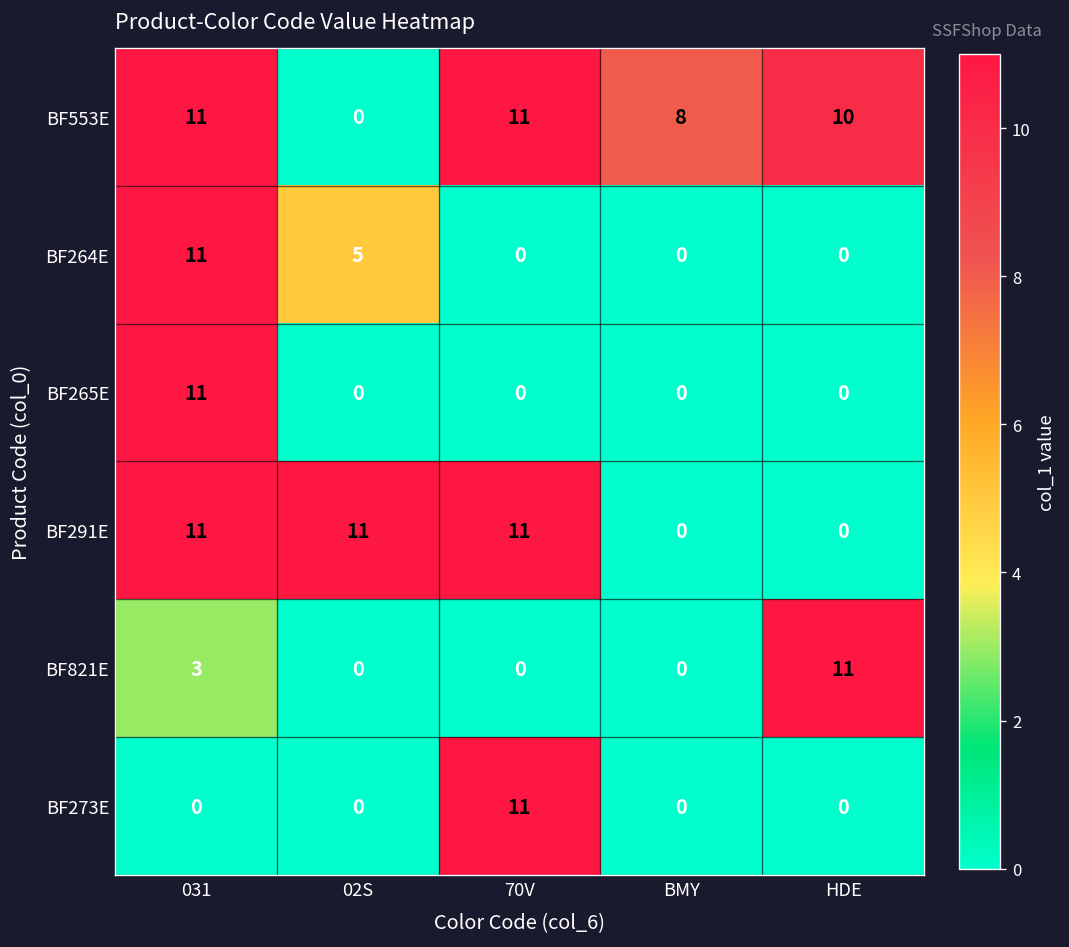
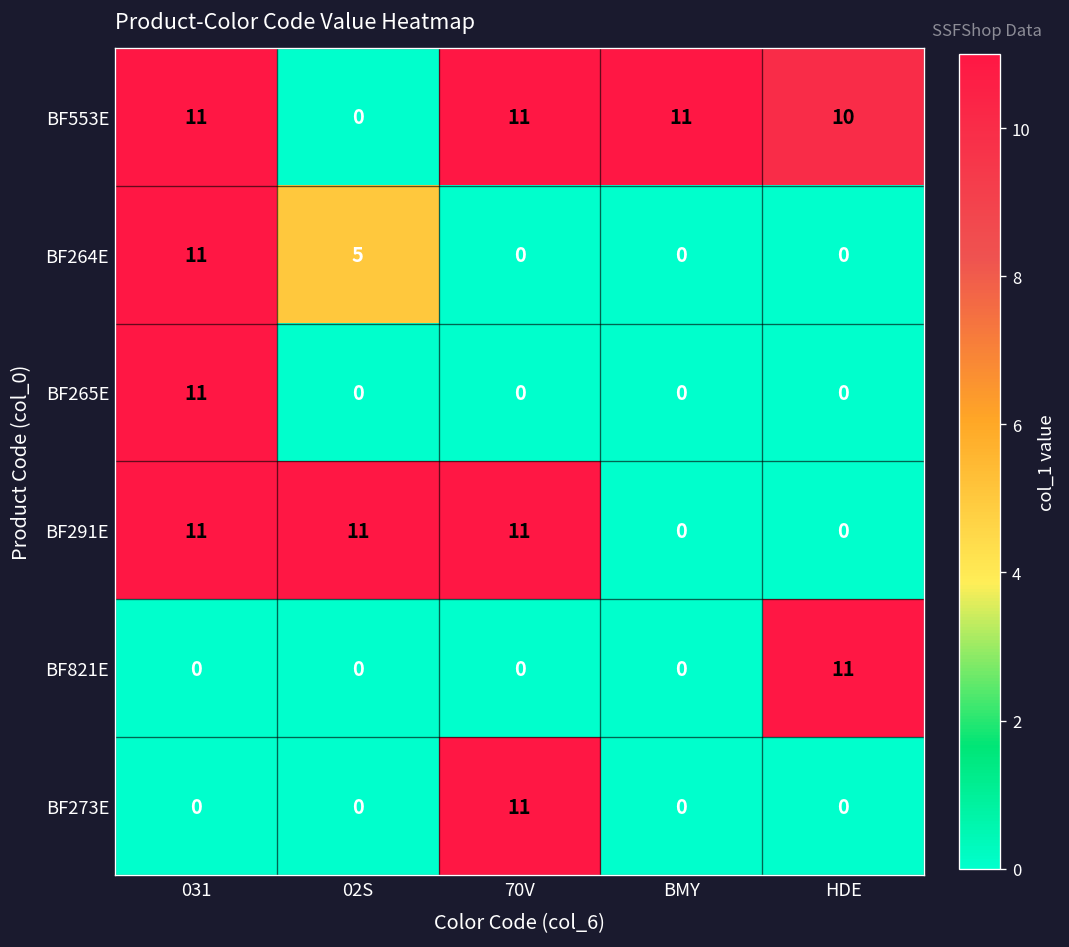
  {
    "BF553E": {
      "031": 11,
      "02S": 0,
      "70V": 11,
-     "BMY": 8,
+     "BMY": 11,
      "HDE": 10
    },
    "BF264E": {
      "031": 11,
      "02S": 5,
      "70V": 0,
      "BMY": 0,
      "HDE": 0
    },
    "BF265E": {
      "031": 11,
      "02S": 0,
      "70V": 0,
      "BMY": 0,
      "HDE": 0
    },
    "BF291E": {
      "031": 11,
      "02S": 11,
      "70V": 11,
      "BMY": 0,
      "HDE": 0
    },
    "BF821E": {
-     "031": 3,
+     "031": 0,
      "02S": 0,
      "70V": 0,
      "BMY": 0,
      "HDE": 11
    },
    "BF273E": {
      "031": 0,
      "02S": 0,
      "70V": 11,
      "BMY": 0,
      "HDE": 0
    }
  }
